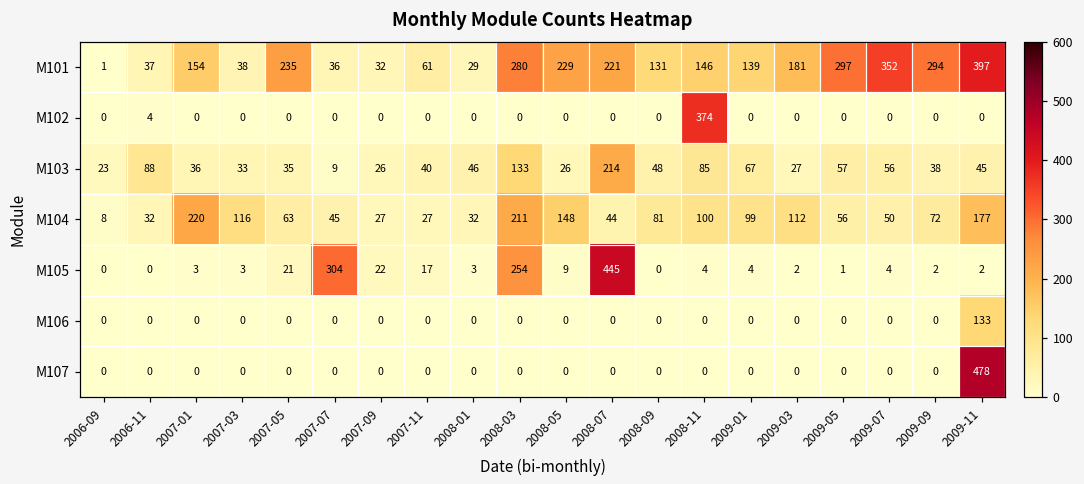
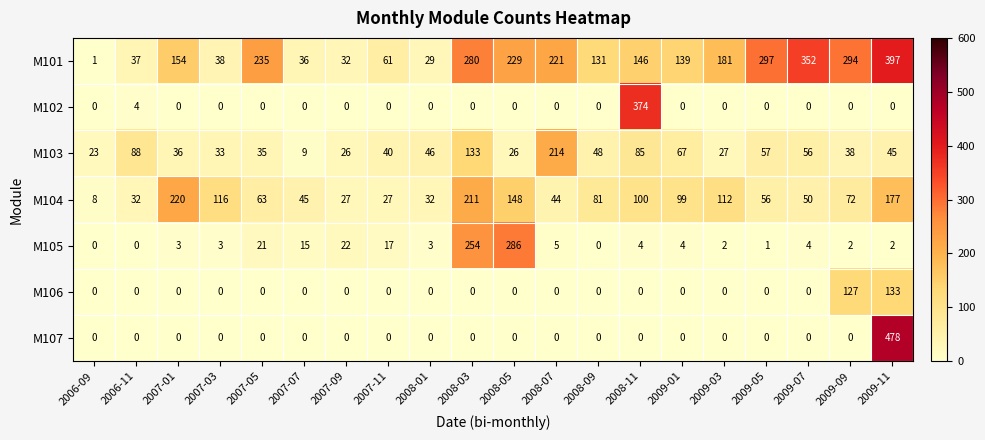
  {
    "M101": {
      "2006-09": 1,
      "2006-11": 37,
      "2007-01": 154,
      "2007-03": 38,
      "2007-05": 235,
      "2007-07": 36,
      "2007-09": 32,
      "2007-11": 61,
      "2008-01": 29,
      "2008-03": 280,
      "2008-05": 229,
      "2008-07": 221,
      "2008-09": 131,
      "2008-11": 146,
      "2009-01": 139,
      "2009-03": 181,
      "2009-05": 297,
      "2009-07": 352,
      "2009-09": 294,
      "2009-11": 397
    },
    "M102": {
      "2006-09": 0,
      "2006-11": 4,
      "2007-01": 0,
      "2007-03": 0,
      "2007-05": 0,
      "2007-07": 0,
      "2007-09": 0,
      "2007-11": 0,
      "2008-01": 0,
      "2008-03": 0,
      "2008-05": 0,
      "2008-07": 0,
      "2008-09": 0,
      "2008-11": 374,
      "2009-01": 0,
      "2009-03": 0,
      "2009-05": 0,
      "2009-07": 0,
      "2009-09": 0,
      "2009-11": 0
    },
    "M103": {
      "2006-09": 23,
      "2006-11": 88,
      "2007-01": 36,
      "2007-03": 33,
      "2007-05": 35,
      "2007-07": 9,
      "2007-09": 26,
      "2007-11": 40,
      "2008-01": 46,
      "2008-03": 133,
      "2008-05": 26,
      "2008-07": 214,
      "2008-09": 48,
      "2008-11": 85,
      "2009-01": 67,
      "2009-03": 27,
      "2009-05": 57,
      "2009-07": 56,
      "2009-09": 38,
      "2009-11": 45
    },
    "M104": {
      "2006-09": 8,
      "2006-11": 32,
      "2007-01": 220,
      "2007-03": 116,
      "2007-05": 63,
      "2007-07": 45,
      "2007-09": 27,
      "2007-11": 27,
      "2008-01": 32,
      "2008-03": 211,
      "2008-05": 148,
      "2008-07": 44,
      "2008-09": 81,
      "2008-11": 100,
      "2009-01": 99,
      "2009-03": 112,
      "2009-05": 56,
      "2009-07": 50,
      "2009-09": 72,
      "2009-11": 177
    },
    "M105": {
      "2006-09": 0,
      "2006-11": 0,
      "2007-01": 3,
      "2007-03": 3,
      "2007-05": 21,
-     "2007-07": 304,
+     "2007-07": 15,
      "2007-09": 22,
      "2007-11": 17,
      "2008-01": 3,
      "2008-03": 254,
-     "2008-05": 9,
-     "2008-07": 445,
+     "2008-05": 286,
+     "2008-07": 5,
      "2008-09": 0,
      "2008-11": 4,
      "2009-01": 4,
      "2009-03": 2,
      "2009-05": 1,
      "2009-07": 4,
      "2009-09": 2,
      "2009-11": 2
    },
    "M106": {
      "2006-09": 0,
      "2006-11": 0,
      "2007-01": 0,
      "2007-03": 0,
      "2007-05": 0,
      "2007-07": 0,
      "2007-09": 0,
      "2007-11": 0,
      "2008-01": 0,
      "2008-03": 0,
      "2008-05": 0,
      "2008-07": 0,
      "2008-09": 0,
      "2008-11": 0,
      "2009-01": 0,
      "2009-03": 0,
      "2009-05": 0,
      "2009-07": 0,
-     "2009-09": 0,
+     "2009-09": 127,
      "2009-11": 133
    },
    "M107": {
      "2006-09": 0,
      "2006-11": 0,
      "2007-01": 0,
      "2007-03": 0,
      "2007-05": 0,
      "2007-07": 0,
      "2007-09": 0,
      "2007-11": 0,
      "2008-01": 0,
      "2008-03": 0,
      "2008-05": 0,
      "2008-07": 0,
      "2008-09": 0,
      "2008-11": 0,
      "2009-01": 0,
      "2009-03": 0,
      "2009-05": 0,
      "2009-07": 0,
      "2009-09": 0,
      "2009-11": 478
    }
  }
